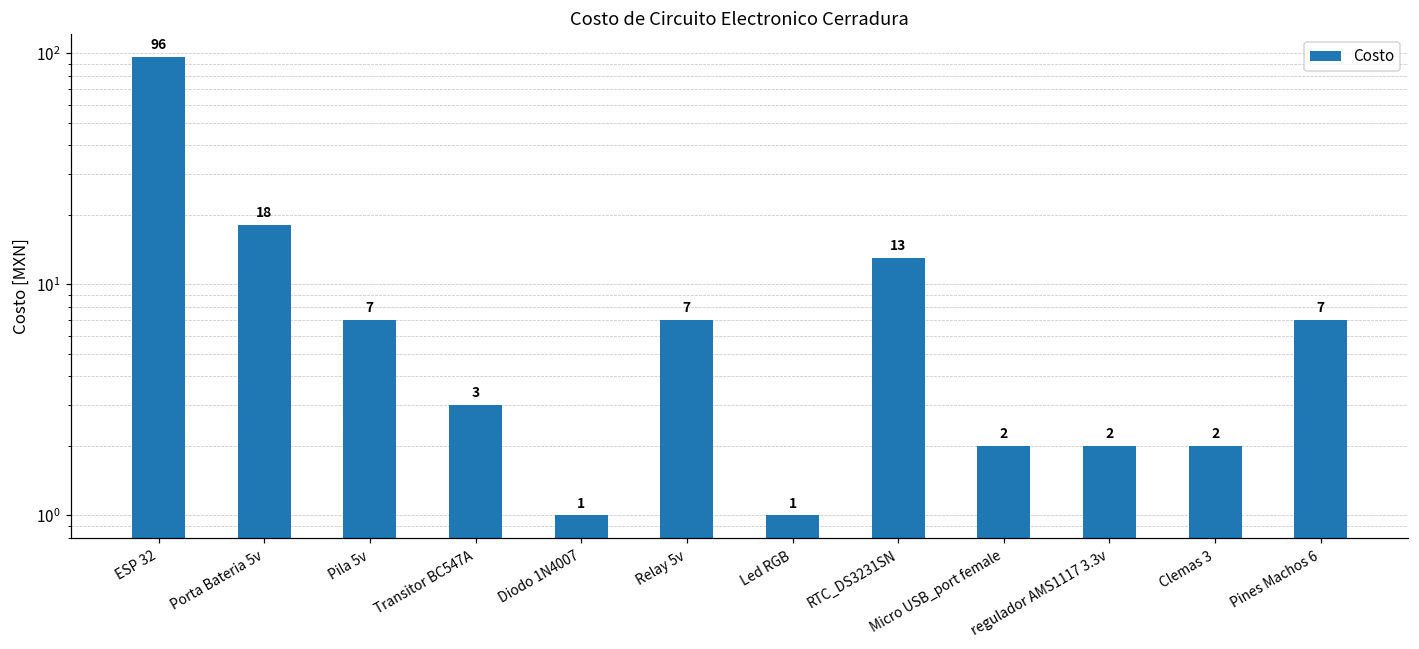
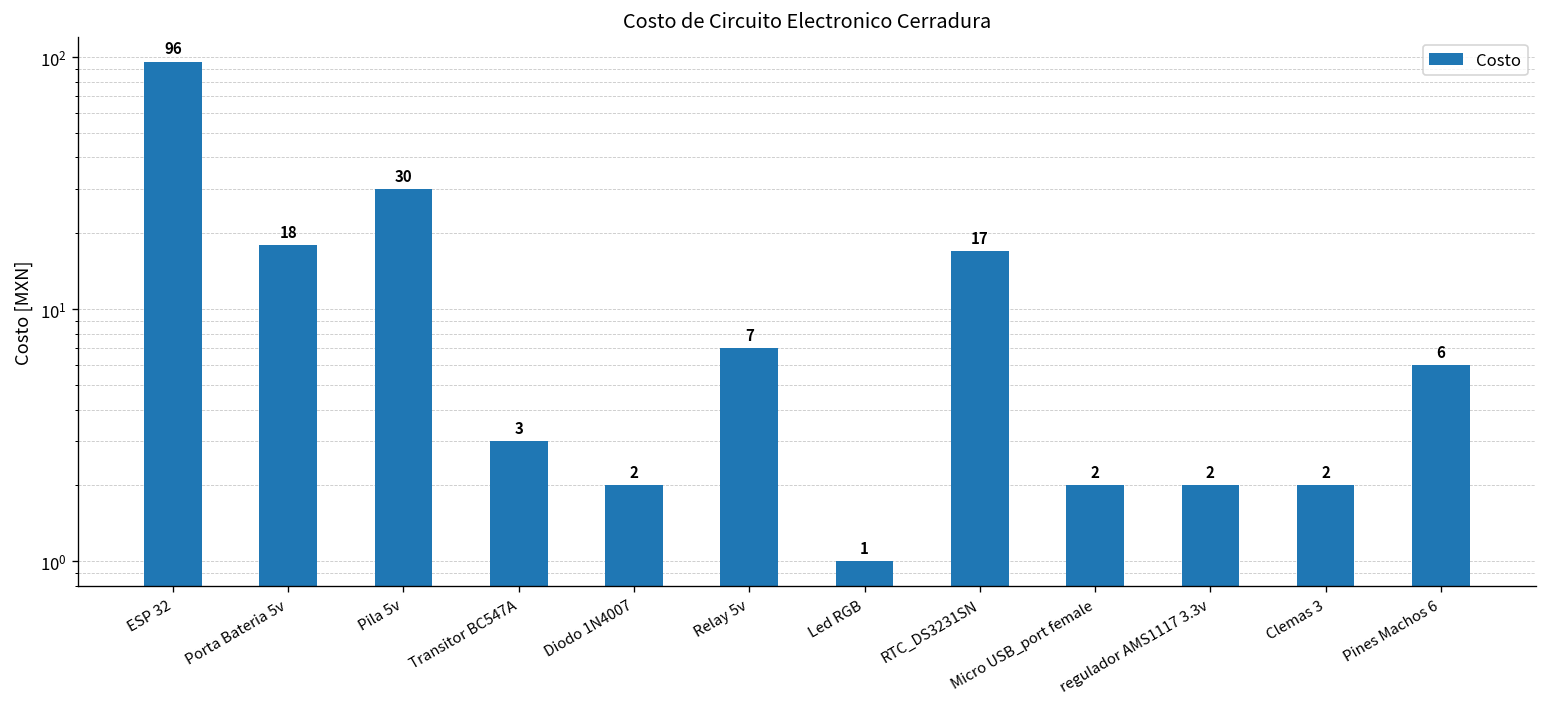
  {
    "ESP 32": 96,
    "Porta Bateria 5v": 18,
-   "Pila 5v": 7,
+   "Pila 5v": 30,
    "Transitor BC547A": 3,
-   "Diodo 1N4007": 1,
+   "Diodo 1N4007": 2,
    "Relay 5v": 7,
    "Led RGB": 1,
-   "RTC_DS3231SN": 13,
+   "RTC_DS3231SN": 17,
    "Micro USB_port female": 2,
    "regulador AMS1117 3.3v": 2,
    "Clemas 3": 2,
-   "Pines Machos 6": 7
+   "Pines Machos 6": 6
  }
